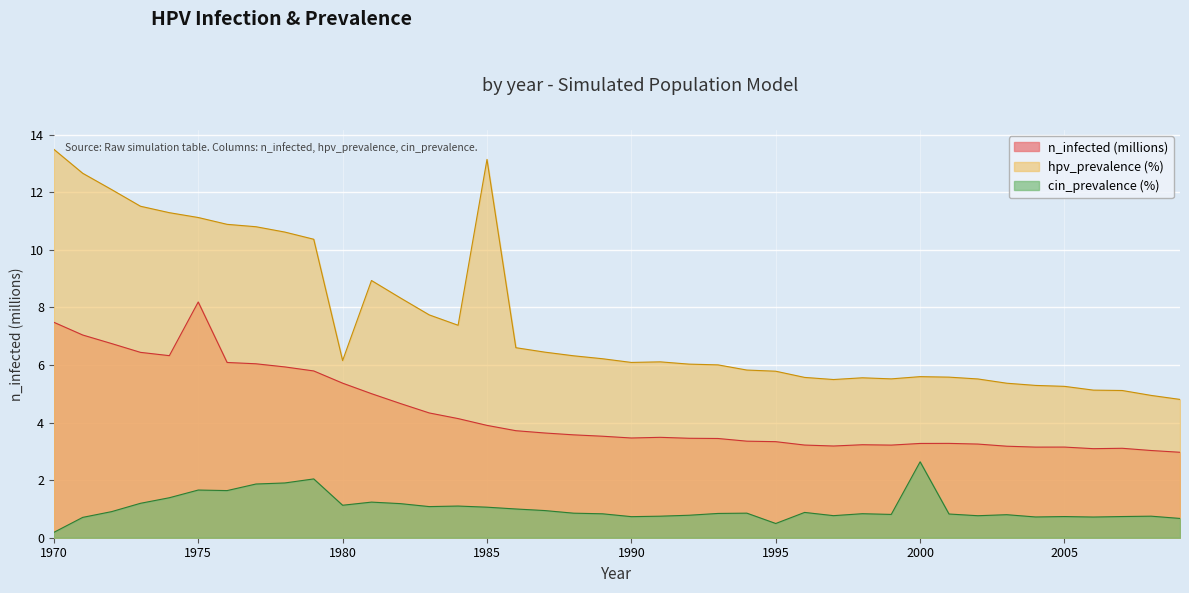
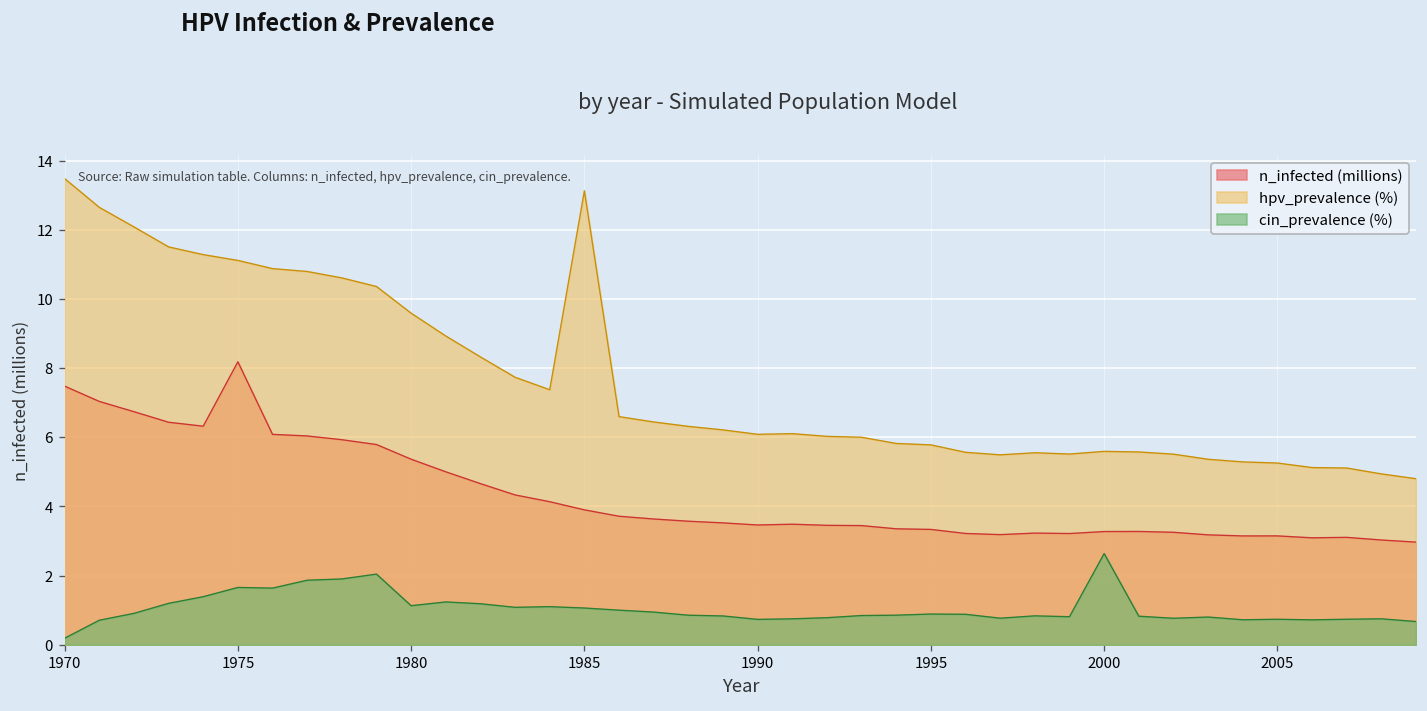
  {
    "n_infected (millions)": {
      "1970": 7.5,
      "1975": 8.2,
      "1980": 5.4,
      "1985": 3.9,
      "1990": 3.5,
      "1995": 3.3,
      "2000": 3.3,
      "2005": 3.1
    },
    "hpv_prevalence (%)": {
      "1970": 13.5,
      "1975": 11.1,
-     "1980": 6.2,
+     "1980": 9.6,
      "1985": 13.1,
      "1990": 6.1,
      "1995": 5.8,
      "2000": 5.6,
      "2005": 5.3
    },
    "cin_prevalence (%)": {
      "1970": 0.2,
      "1975": 1.7,
      "1980": 1.1,
      "1985": 1.1,
      "1990": 0.7,
-     "1995": 0.5,
+     "1995": 0.9,
      "2000": 2.6,
      "2005": 0.7
    }
  }
